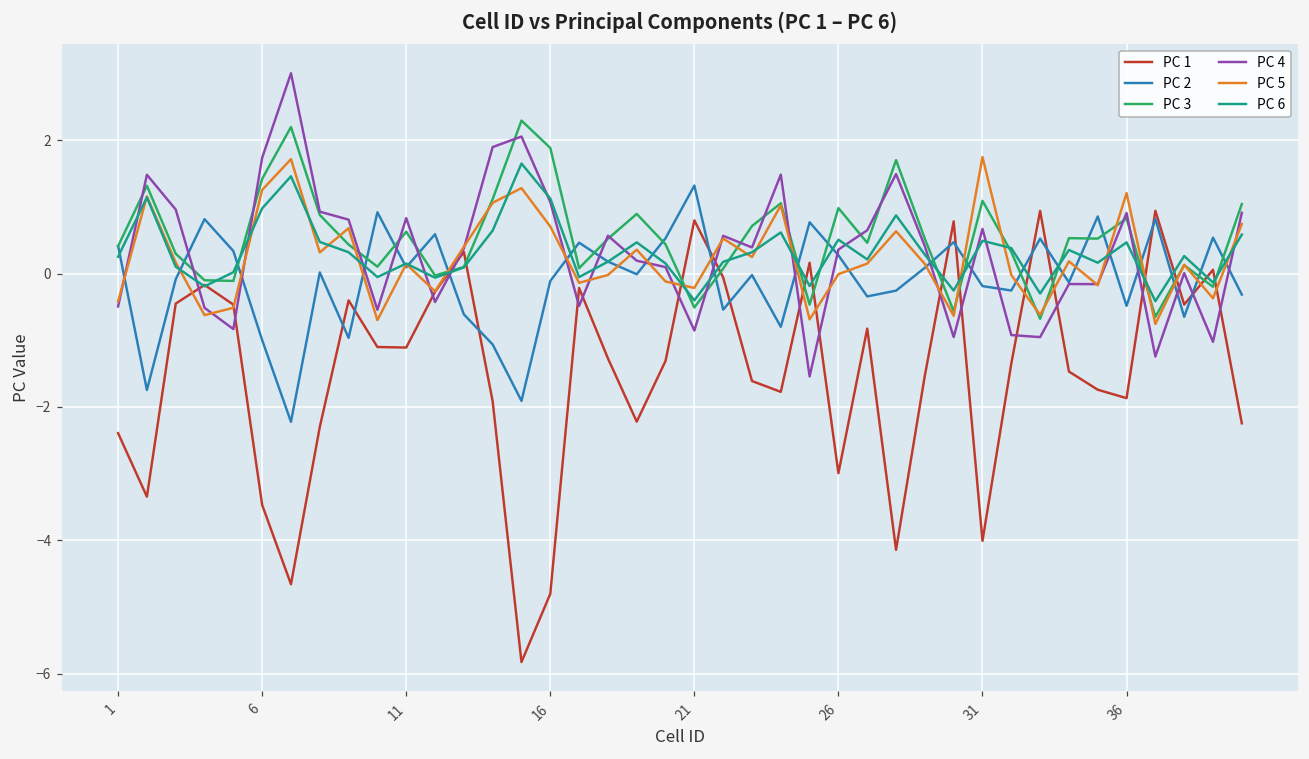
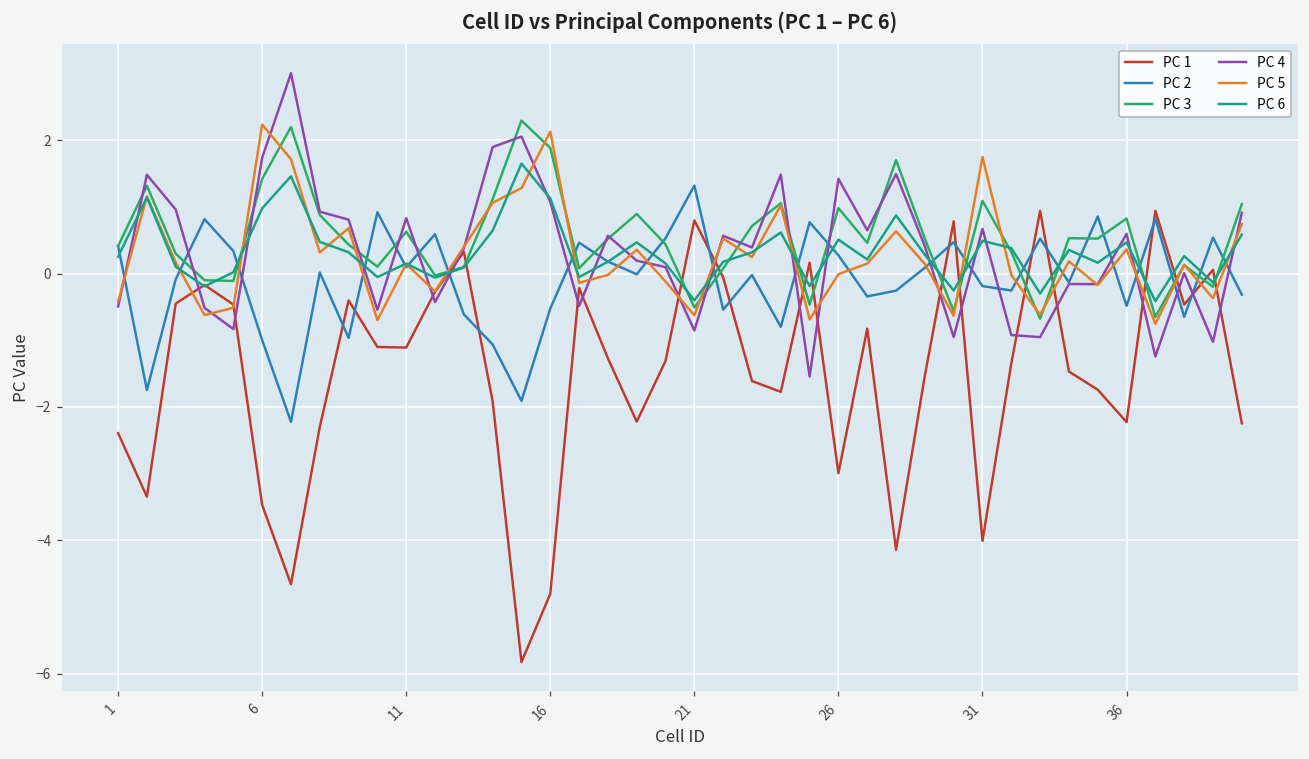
  {
    "PC 1": {
      "1": -2.4,
      "6": -3.5,
      "11": -1.1,
      "16": -4.8,
      "21": 0.8,
      "26": -3.0,
      "31": -4.0,
-     "36": -1.9
+     "36": -2.2
    },
    "PC 2": {
      "6": -1.0,
      "11": 0.1,
-     "16": -0.1,
+     "16": -0.5,
      "21": 1.3,
      "26": 0.3,
      "31": -0.2,
      "36": -0.5
    },
    "PC 4": {
      "1": -0.5,
      "6": 1.7,
      "11": 0.8,
      "16": 1.1,
      "21": -0.9,
-     "26": 0.4,
+     "26": 1.4,
      "31": 0.7,
-     "36": 0.9
+     "36": 0.6
    },
    "PC 5": {
      "1": -0.4,
-     "6": 1.3,
-     "16": 0.7,
-     "21": -0.2,
+     "6": 2.2,
+     "16": 2.1,
+     "21": -0.6,
      "26": 0.0,
      "31": 1.7,
-     "36": 1.2
+     "36": 0.4
    }
  }
